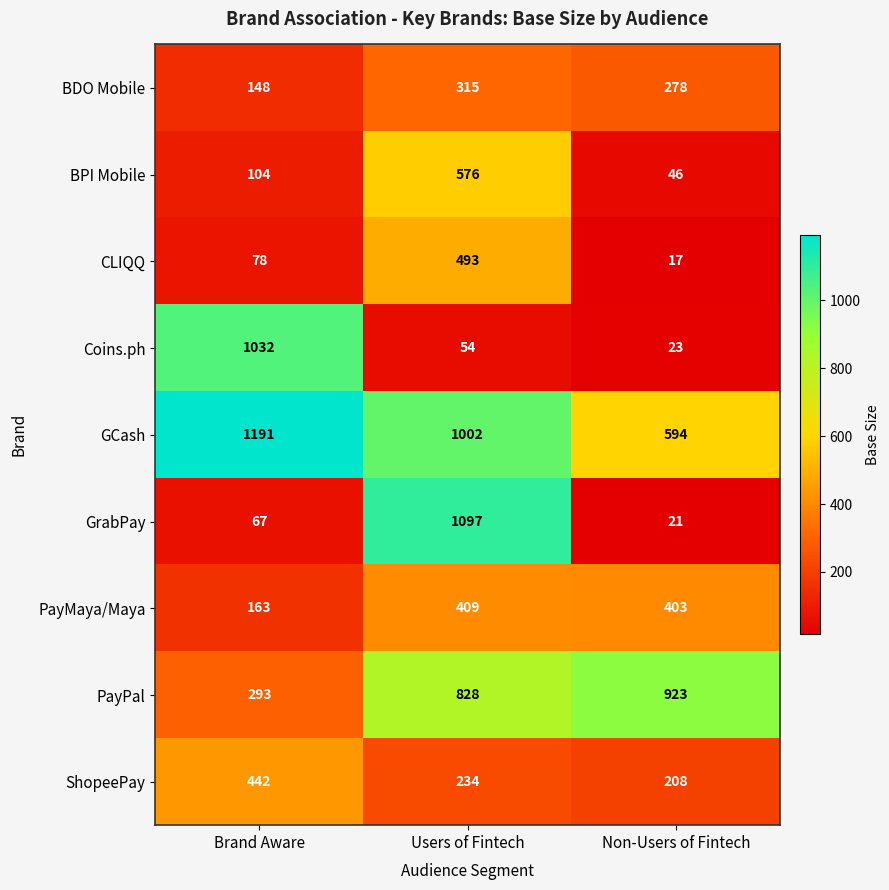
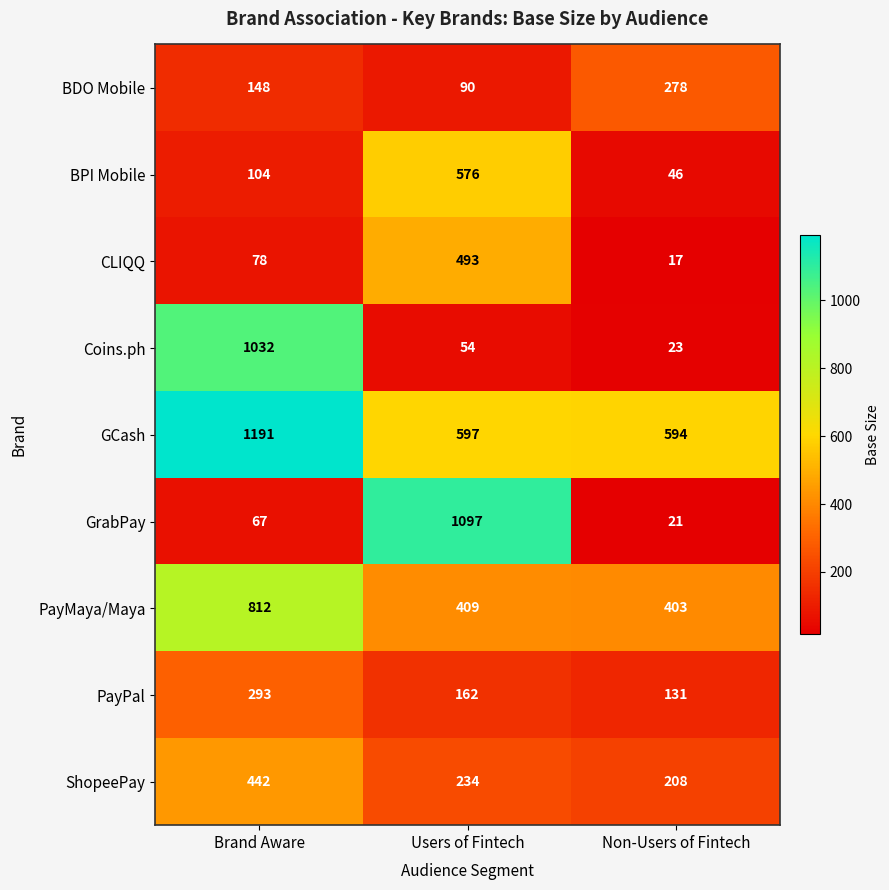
  {
    "BDO Mobile": {
      "Brand Aware": 148,
-     "Users of Fintech": 315,
+     "Users of Fintech": 90,
      "Non-Users of Fintech": 278
    },
    "BPI Mobile": {
      "Brand Aware": 104,
      "Users of Fintech": 576,
      "Non-Users of Fintech": 46
    },
    "CLIQQ": {
      "Brand Aware": 78,
      "Users of Fintech": 493,
      "Non-Users of Fintech": 17
    },
    "Coins.ph": {
      "Brand Aware": 1032,
      "Users of Fintech": 54,
      "Non-Users of Fintech": 23
    },
    "GCash": {
      "Brand Aware": 1191,
-     "Users of Fintech": 1002,
+     "Users of Fintech": 597,
      "Non-Users of Fintech": 594
    },
    "GrabPay": {
      "Brand Aware": 67,
      "Users of Fintech": 1097,
      "Non-Users of Fintech": 21
    },
    "PayMaya/Maya": {
-     "Brand Aware": 163,
+     "Brand Aware": 812,
      "Users of Fintech": 409,
      "Non-Users of Fintech": 403
    },
    "PayPal": {
      "Brand Aware": 293,
-     "Users of Fintech": 828,
-     "Non-Users of Fintech": 923
+     "Users of Fintech": 162,
+     "Non-Users of Fintech": 131
    },
    "ShopeePay": {
      "Brand Aware": 442,
      "Users of Fintech": 234,
      "Non-Users of Fintech": 208
    }
  }
